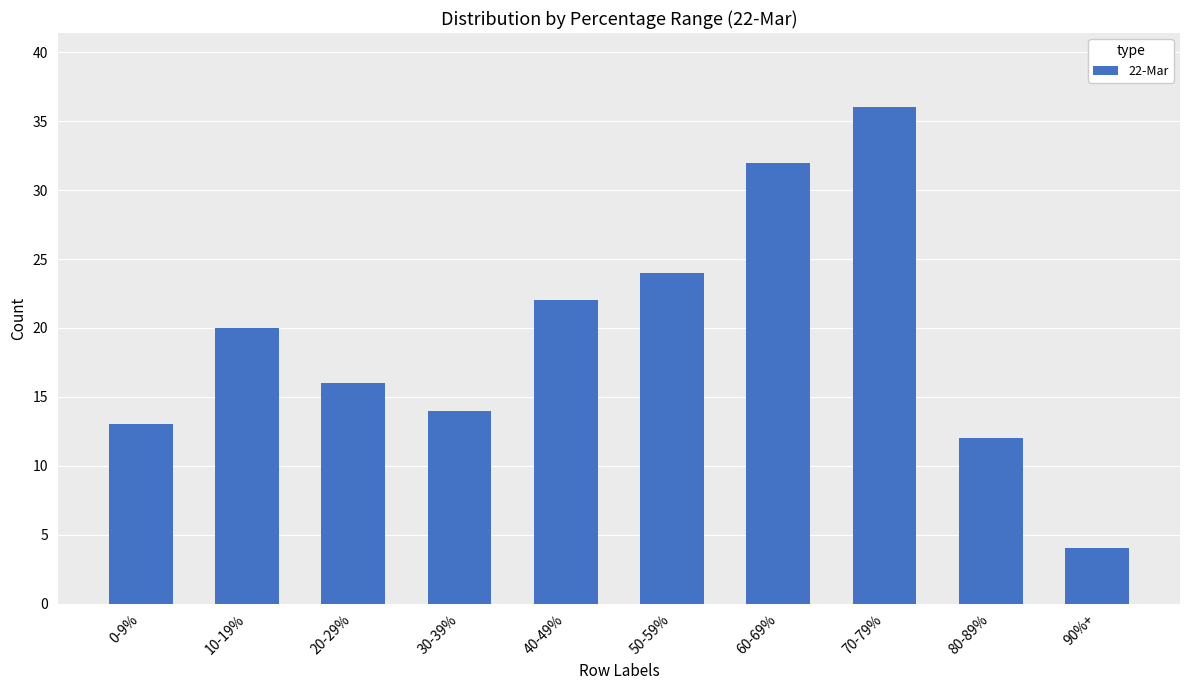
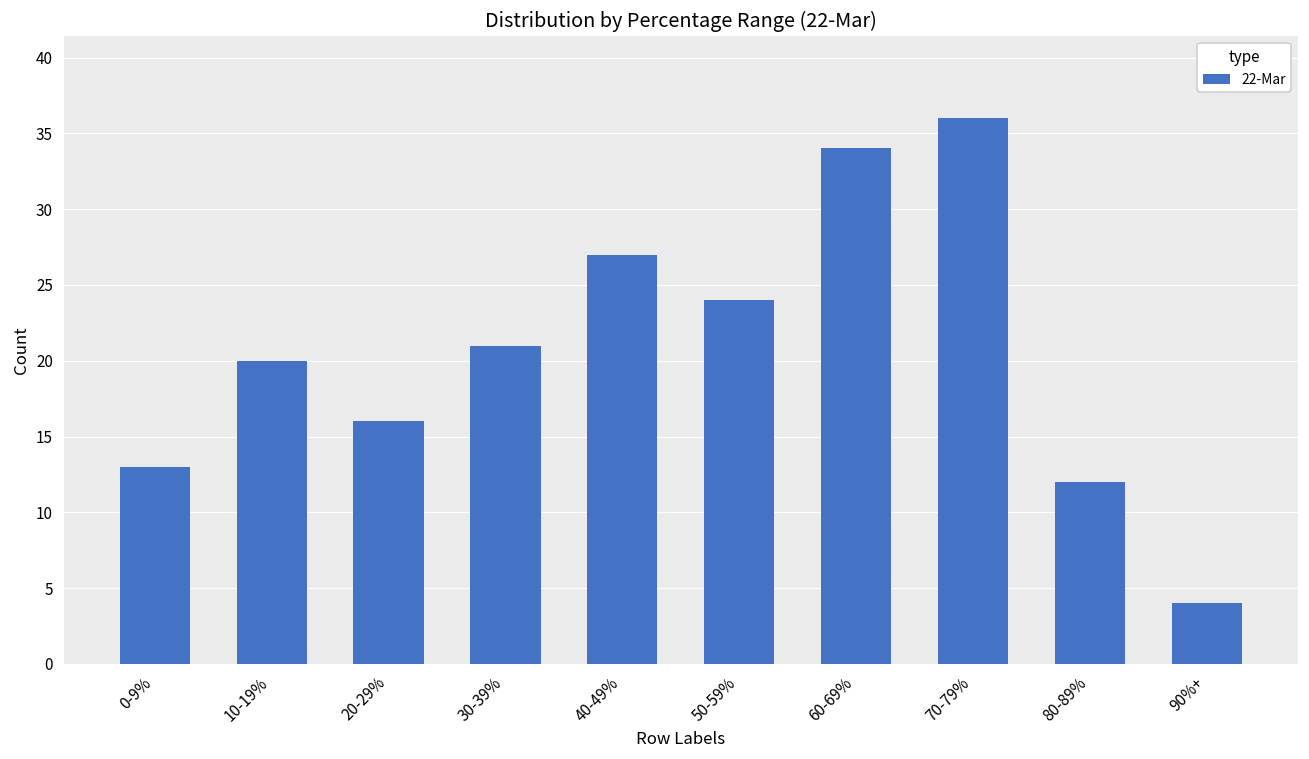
  {
    "0-9%": 13,
    "10-19%": 20,
    "20-29%": 16,
-   "30-39%": 14,
-   "40-49%": 22,
+   "30-39%": 21,
+   "40-49%": 27,
    "50-59%": 24,
-   "60-69%": 32,
+   "60-69%": 34,
    "70-79%": 36,
    "80-89%": 12,
    "90%+": 4
  }
